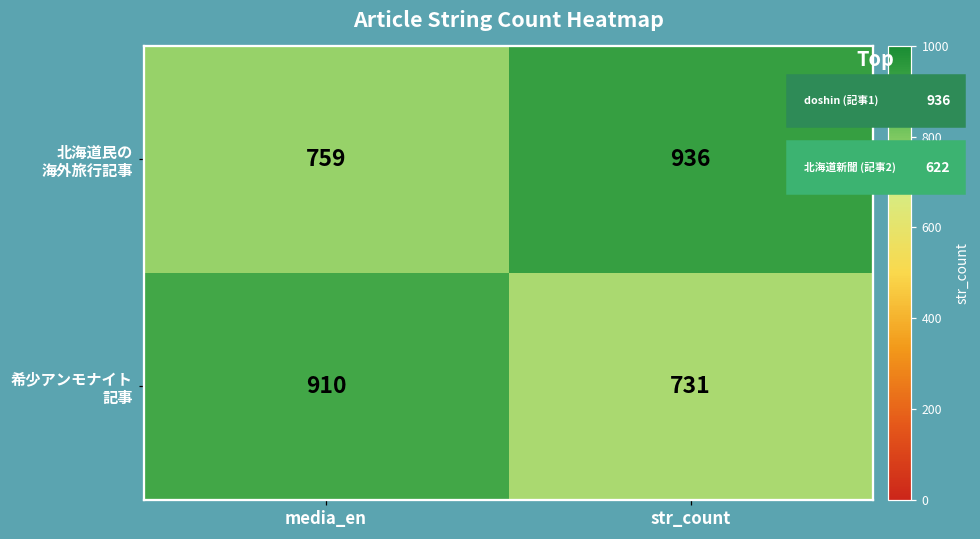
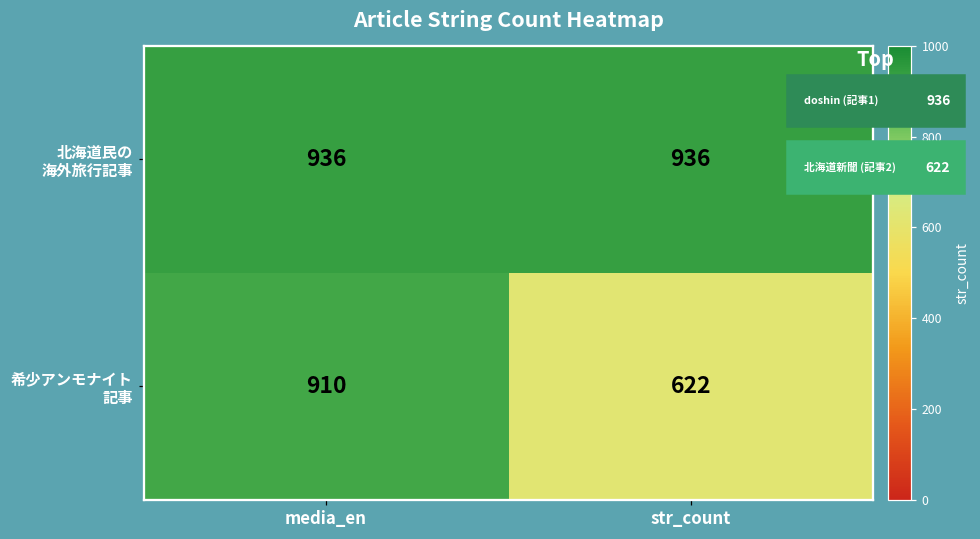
  {
    "北海道民の 海外旅行記事": {
-     "media_en": 759,
+     "media_en": 936,
      "str_count": 936
    },
    "希少アンモナイト 記事": {
      "media_en": 910,
-     "str_count": 731
+     "str_count": 622
    }
  }
